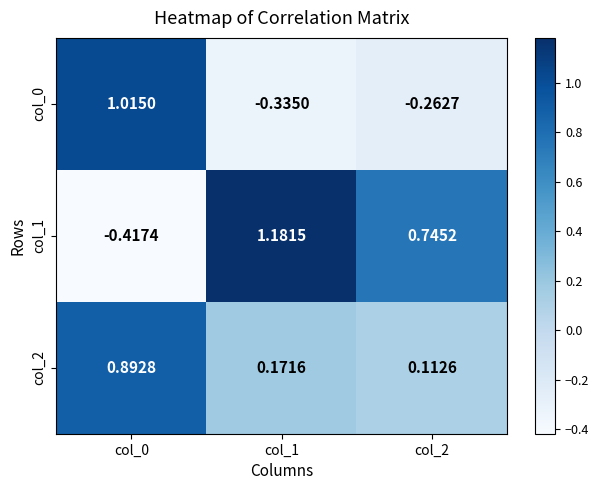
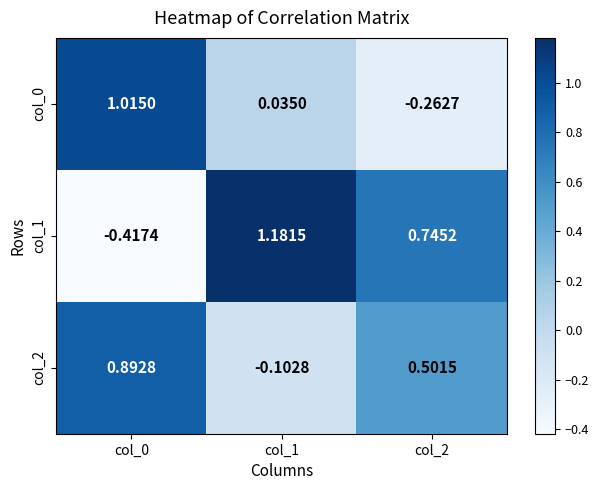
  {
    "col_0": {
      "col_0": 1.0150,
-     "col_1": -0.3350,
+     "col_1": 0.0350,
      "col_2": -0.2627
    },
    "col_1": {
      "col_0": -0.4174,
      "col_1": 1.1815,
      "col_2": 0.7452
    },
    "col_2": {
      "col_0": 0.8928,
-     "col_1": 0.1716,
-     "col_2": 0.1126
+     "col_1": -0.1028,
+     "col_2": 0.5015
    }
  }
